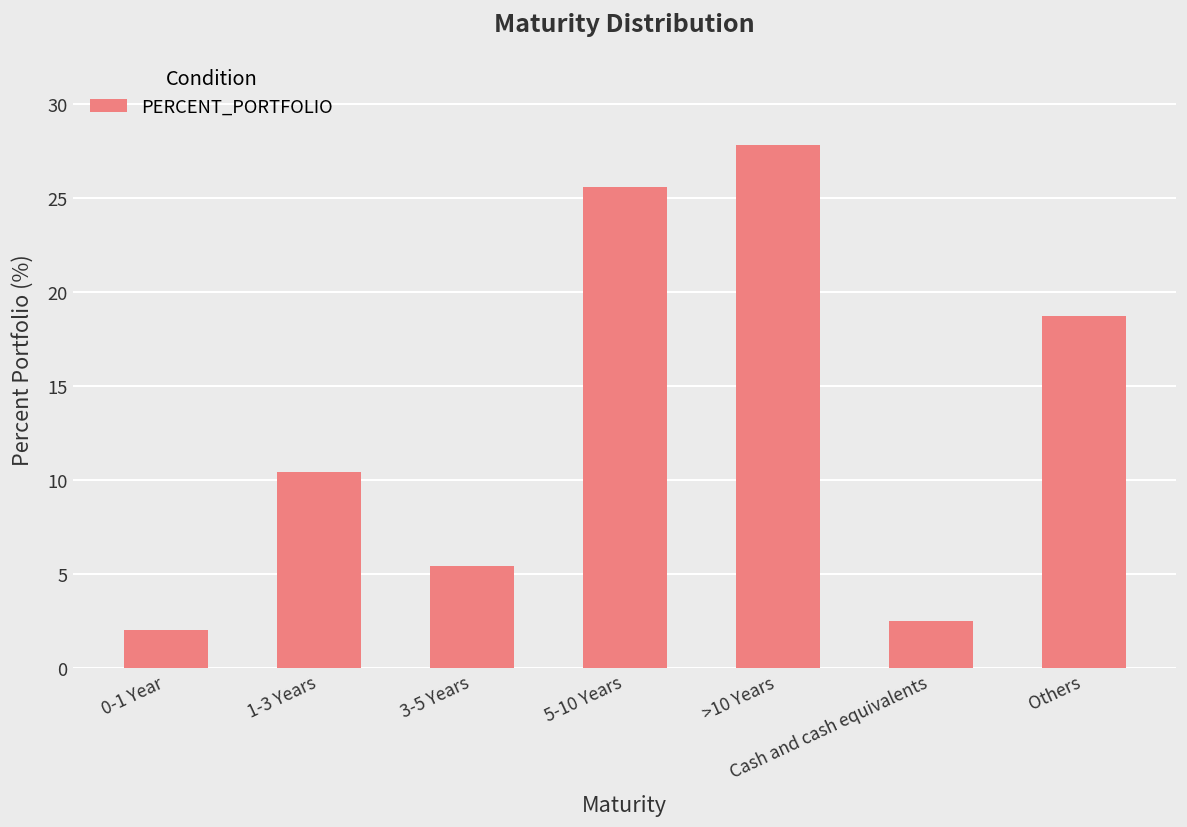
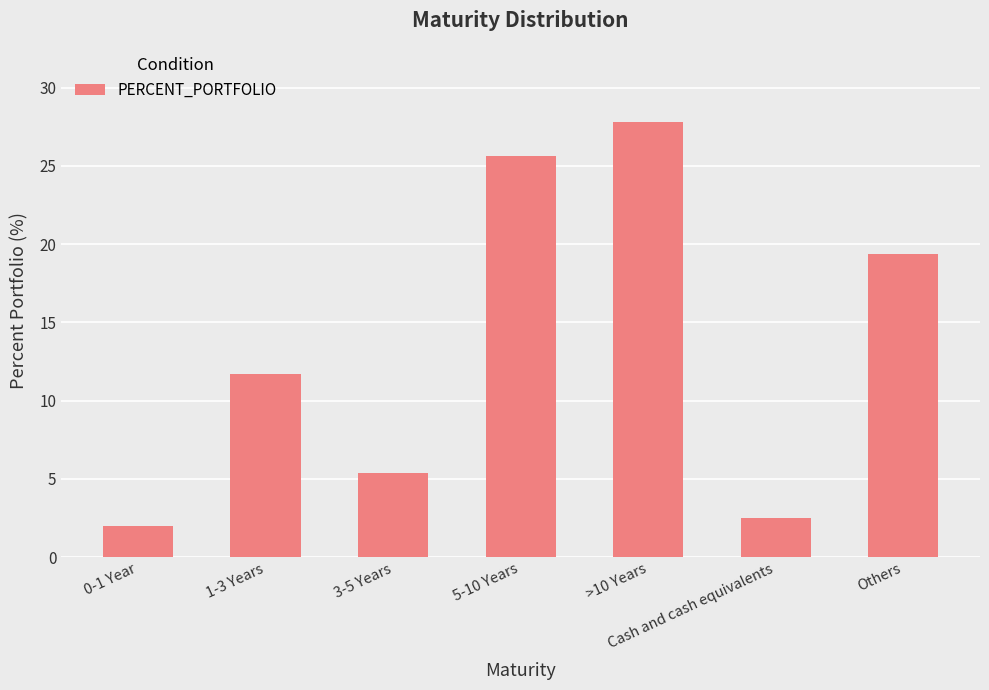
  {
    "0-1 Year": 2.0,
-   "1-3 Years": 10.4,
+   "1-3 Years": 11.7,
    "3-5 Years": 5.4,
    "5-10 Years": 25.6,
    ">10 Years": 27.8,
    "Cash and cash equivalents": 2.5,
-   "Others": 18.7
+   "Others": 19.4
  }
